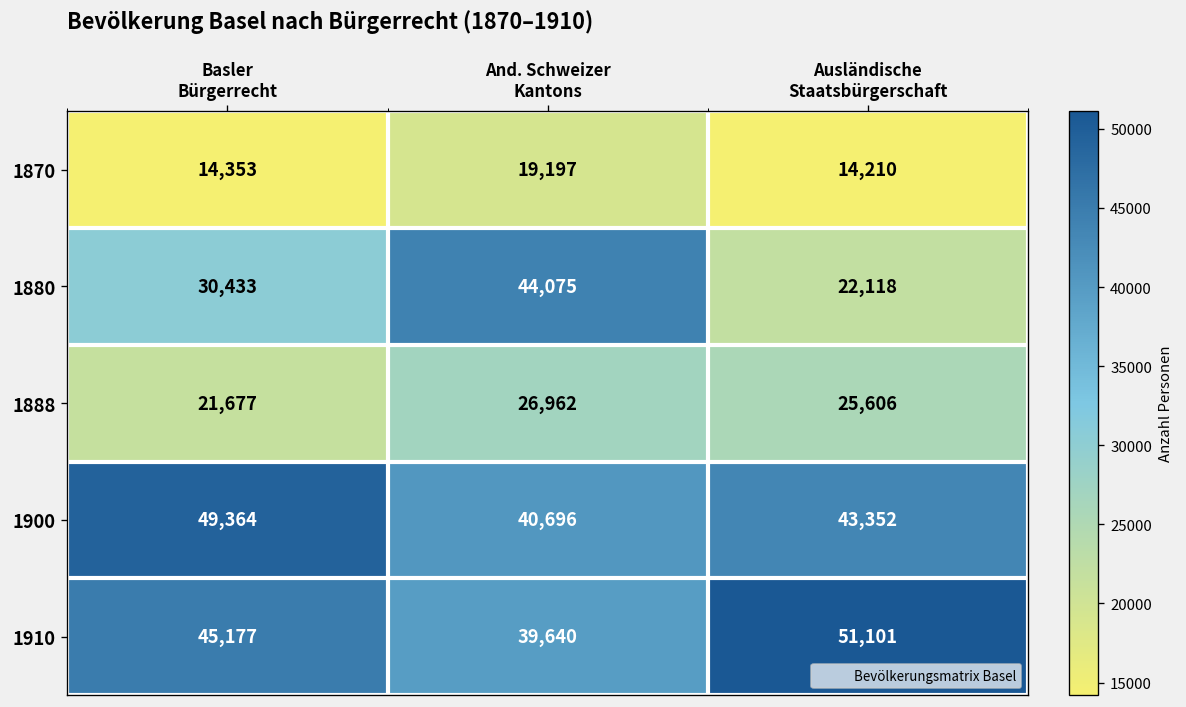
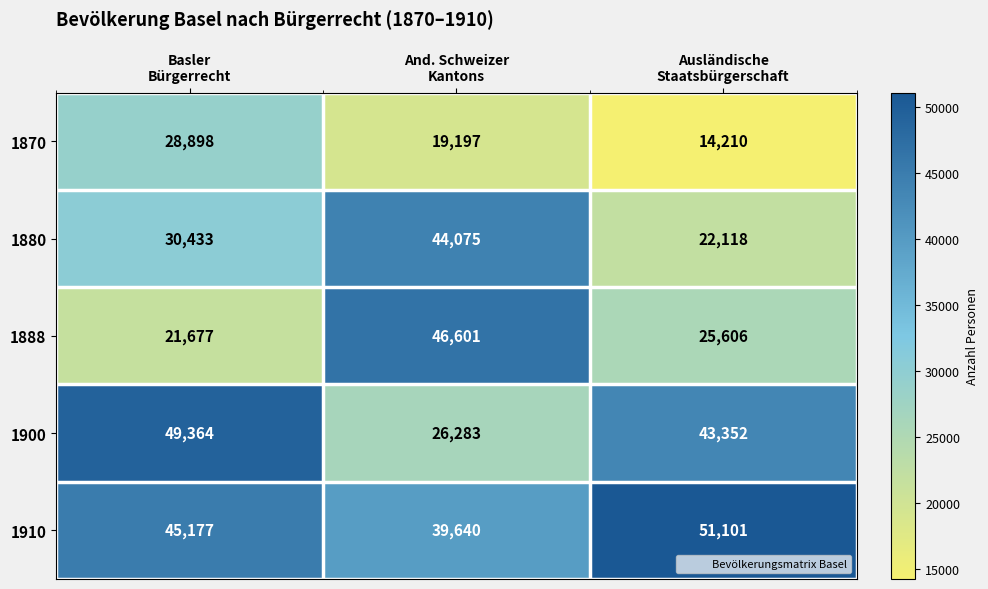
  {
    "1870": {
-     "Basler Bürgerrecht": "14,353",
+     "Basler Bürgerrecht": "28,898",
      "And. Schweizer Kantons": "19,197",
      "Ausländische Staatsbürgerschaft": "14,210"
    },
    "1880": {
      "Basler Bürgerrecht": "30,433",
      "And. Schweizer Kantons": "44,075",
      "Ausländische Staatsbürgerschaft": "22,118"
    },
    "1888": {
      "Basler Bürgerrecht": "21,677",
-     "And. Schweizer Kantons": "26,962",
+     "And. Schweizer Kantons": "46,601",
      "Ausländische Staatsbürgerschaft": "25,606"
    },
    "1900": {
      "Basler Bürgerrecht": "49,364",
-     "And. Schweizer Kantons": "40,696",
+     "And. Schweizer Kantons": "26,283",
      "Ausländische Staatsbürgerschaft": "43,352"
    },
    "1910": {
      "Basler Bürgerrecht": "45,177",
      "And. Schweizer Kantons": "39,640",
      "Ausländische Staatsbürgerschaft": "51,101"
    }
  }
